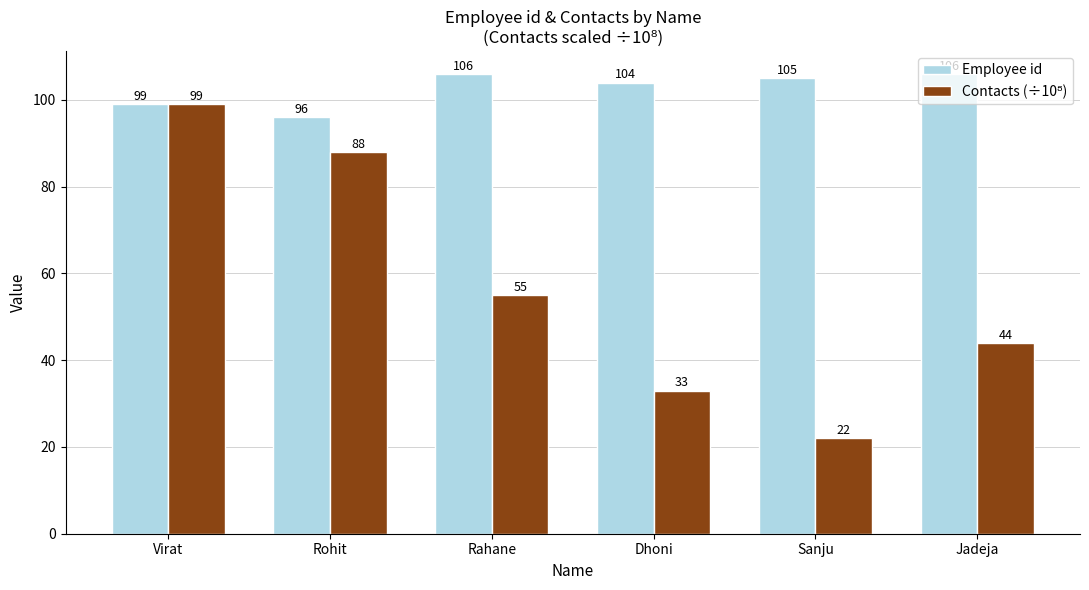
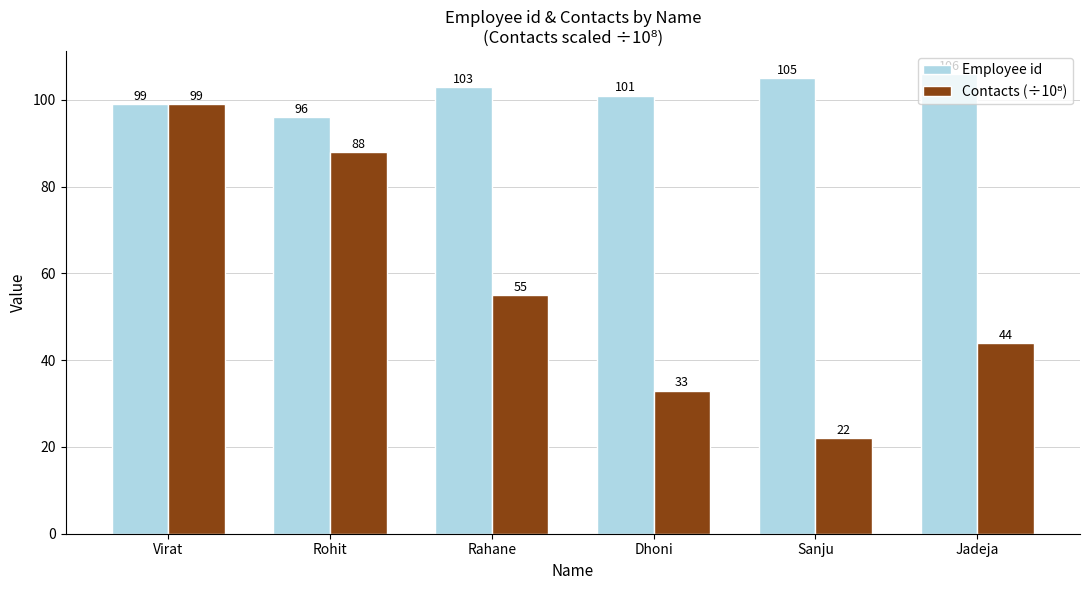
  {
    "Employee id": {
      "Virat": 99,
      "Rohit": 96,
-     "Rahane": 106,
-     "Dhoni": 104,
+     "Rahane": 103,
+     "Dhoni": 101,
      "Sanju": 105
    },
    "Contacts (÷10⁸)": {
      "Virat": 99,
      "Rohit": 88,
      "Rahane": 55,
      "Dhoni": 33,
      "Sanju": 22,
      "Jadeja": 44
    }
  }
